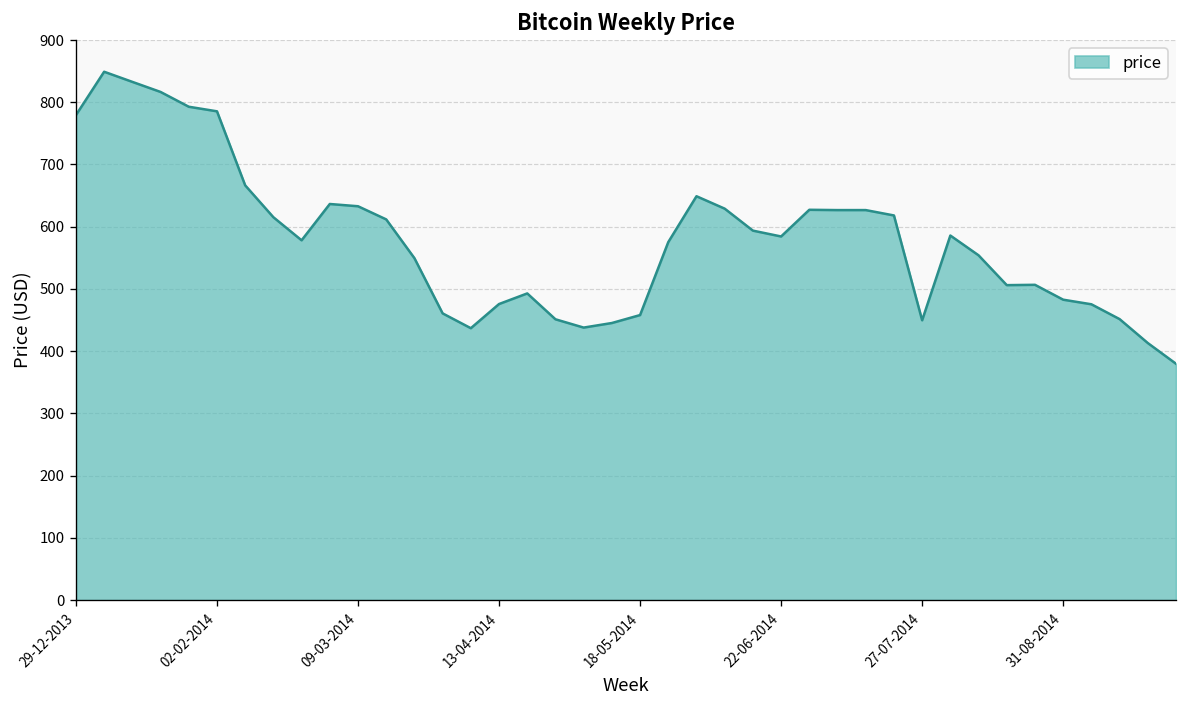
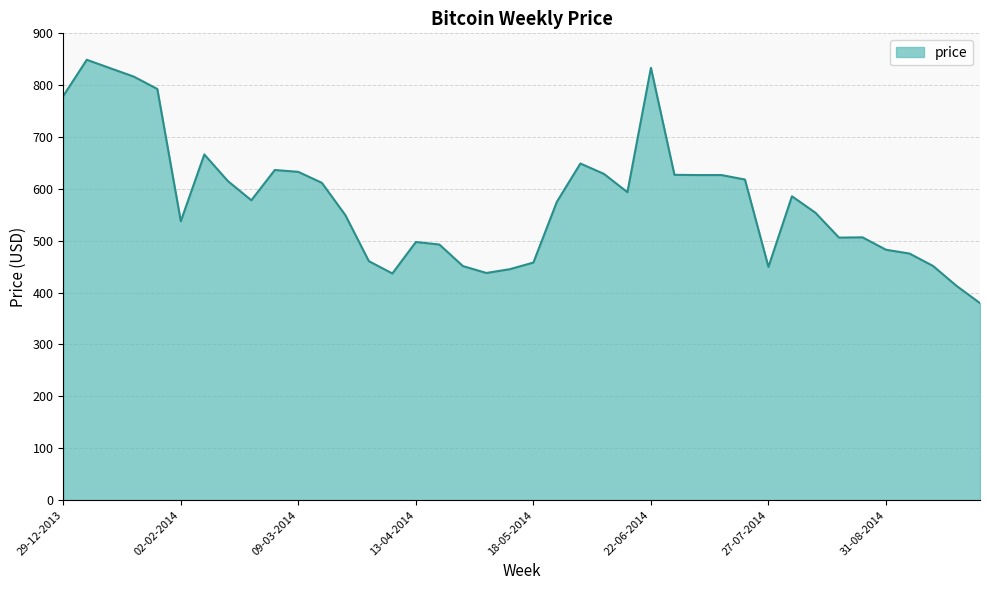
  {
    "29-12-2013": 780,
-   "02-02-2014": 790,
+   "02-02-2014": 540,
    "09-03-2014": 630,
-   "13-04-2014": 480,
+   "13-04-2014": 500,
    "18-05-2014": 460,
-   "22-06-2014": 580,
+   "22-06-2014": 830,
    "27-07-2014": 450,
    "31-08-2014": 480
  }
